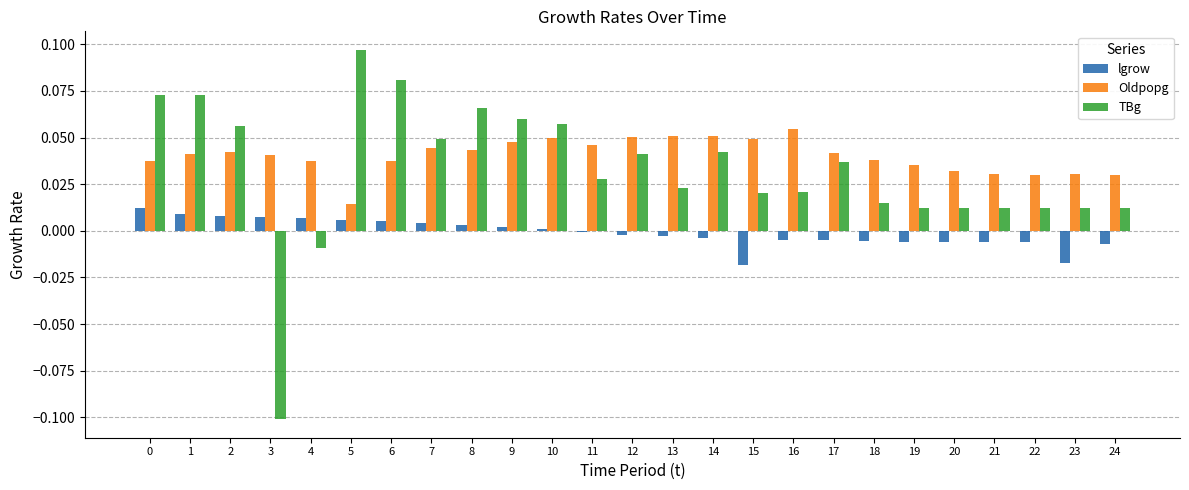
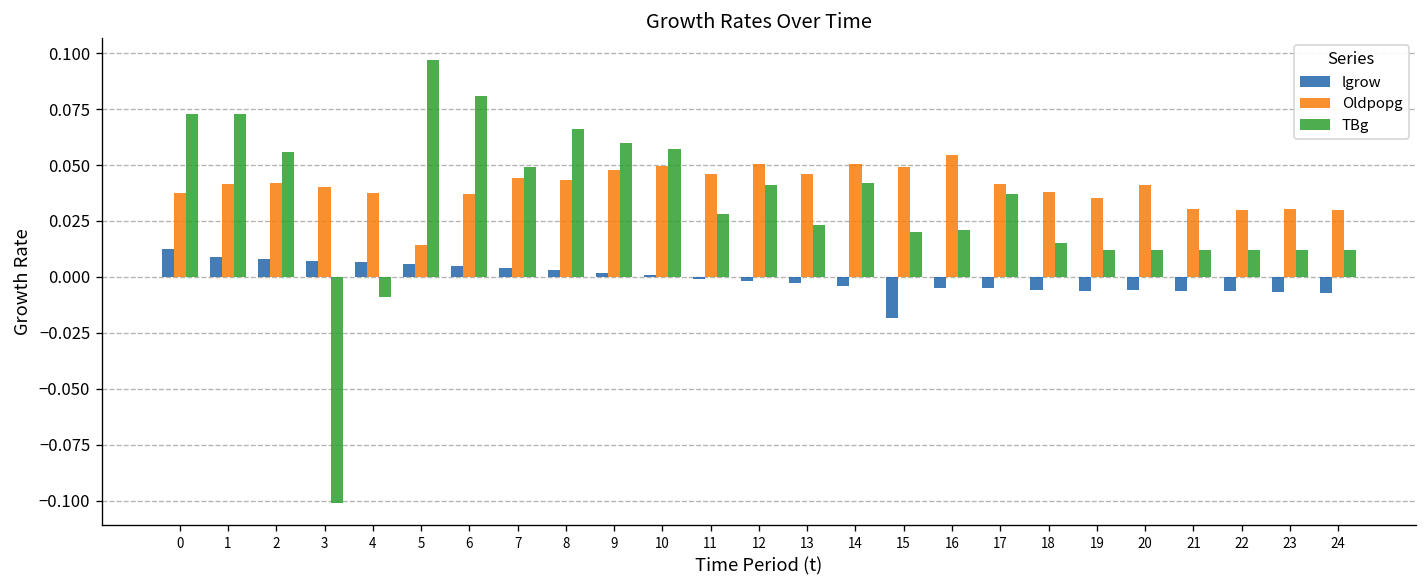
  {
    "lgrow": {
      "0": 0.012,
      "1": 0.009,
      "2": 0.008,
      "3": 0.007,
      "4": 0.007,
      "5": 0.006,
      "6": 0.005,
      "7": 0.004,
      "8": 0.003,
      "9": 0.002,
      "12": -0.002,
      "13": -0.003,
      "14": -0.004,
      "15": -0.018,
      "16": -0.005,
      "17": -0.005,
      "18": -0.006,
      "19": -0.006,
      "20": -0.006,
      "21": -0.006,
      "22": -0.006,
-     "23": -0.017,
+     "23": -0.007,
      "24": -0.007
    },
    "Oldpopg": {
      "0": 0.037,
      "1": 0.041,
      "2": 0.042,
      "3": 0.040,
      "4": 0.037,
      "5": 0.014,
      "6": 0.037,
      "7": 0.044,
      "8": 0.043,
      "9": 0.048,
      "10": 0.050,
      "11": 0.046,
      "12": 0.050,
-     "13": 0.051,
+     "13": 0.046,
      "14": 0.051,
      "15": 0.049,
      "16": 0.055,
      "17": 0.042,
      "18": 0.038,
      "19": 0.035,
-     "20": 0.032,
+     "20": 0.041,
      "21": 0.030,
      "22": 0.030,
      "23": 0.030,
      "24": 0.030
    },
    "TBg": {
      "0": 0.073,
      "1": 0.073,
      "2": 0.056,
      "3": -0.101,
      "4": -0.009,
      "5": 0.097,
      "6": 0.081,
      "7": 0.049,
      "8": 0.066,
      "9": 0.060,
      "10": 0.057,
      "11": 0.028,
      "12": 0.041,
      "13": 0.023,
      "14": 0.042,
      "15": 0.020,
      "16": 0.021,
      "17": 0.037,
      "18": 0.015,
      "19": 0.012,
      "20": 0.012,
      "21": 0.012,
      "22": 0.012,
      "23": 0.012,
      "24": 0.012
    }
  }
